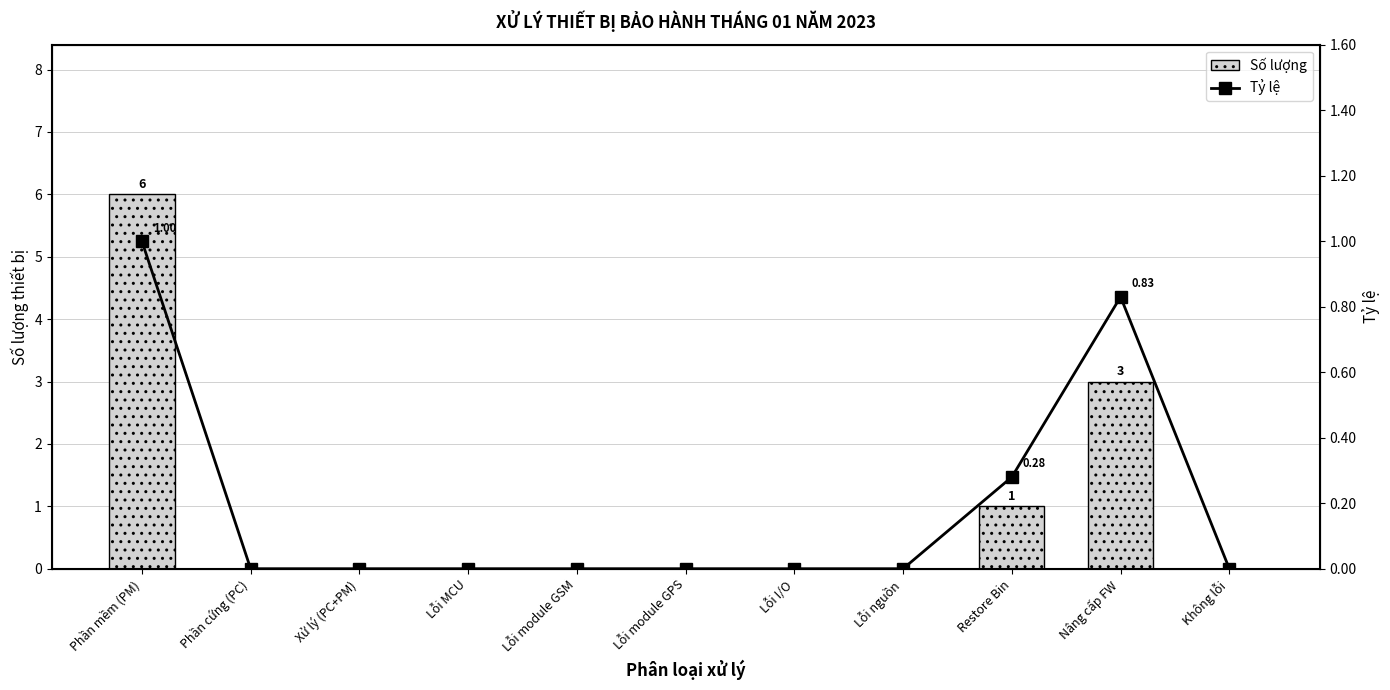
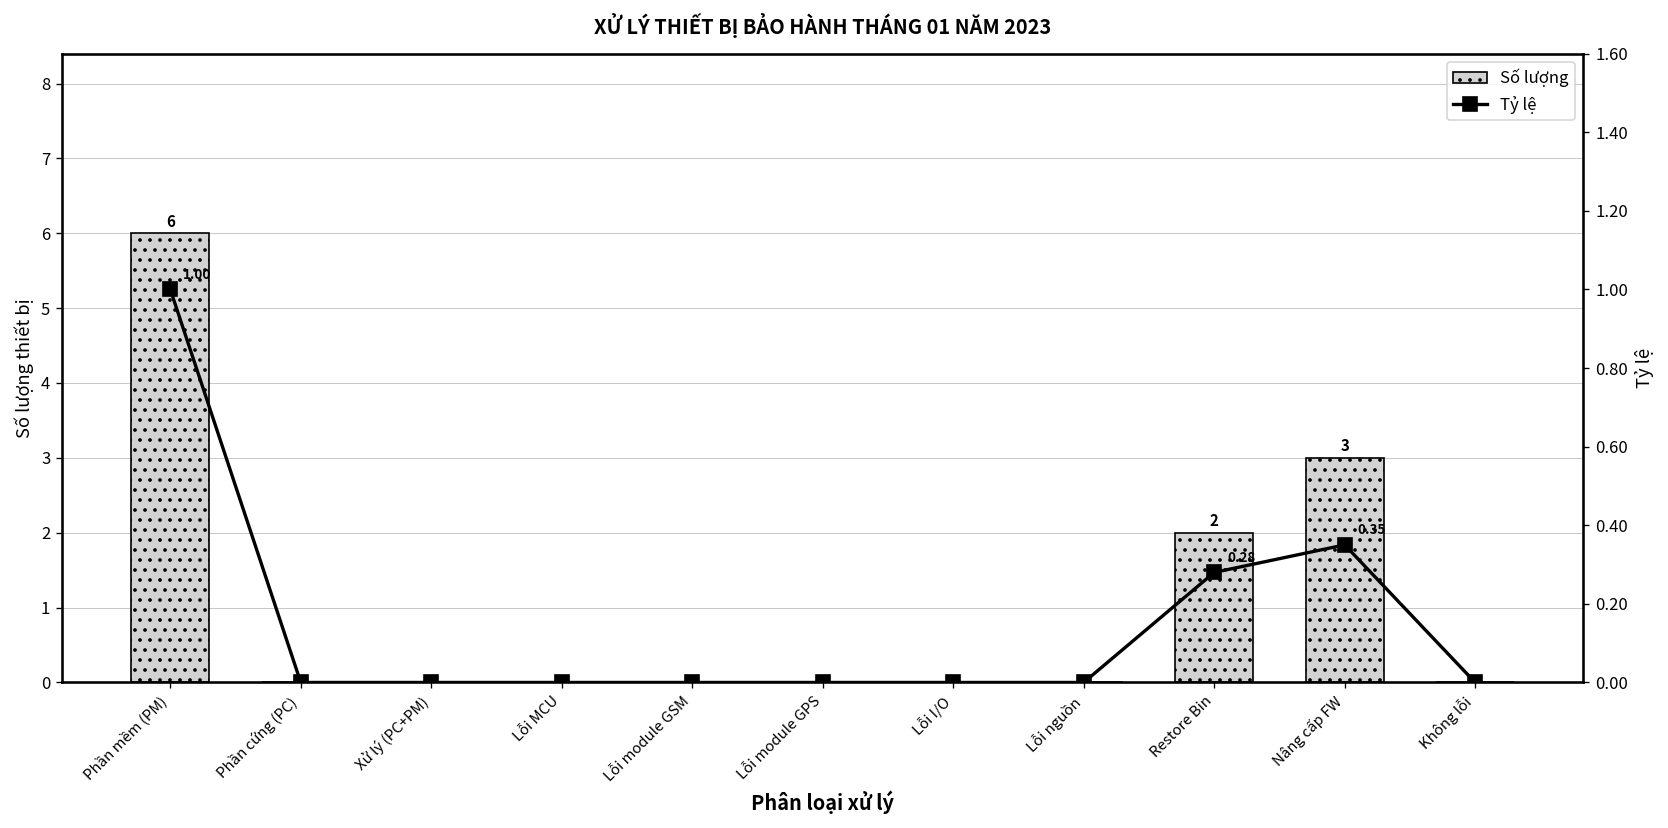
  {
    "Số lượng": {
      "Phần mềm (PM)": 6,
-     "Restore Bin": 1,
+     "Restore Bin": 2,
      "Nâng cấp FW": 3
    },
    "Tỷ lệ": {
      "Phần mềm (PM)": 1.00,
      "Restore Bin": 0.28,
-     "Nâng cấp FW": 0.83
+     "Nâng cấp FW": 0.35
    }
  }
